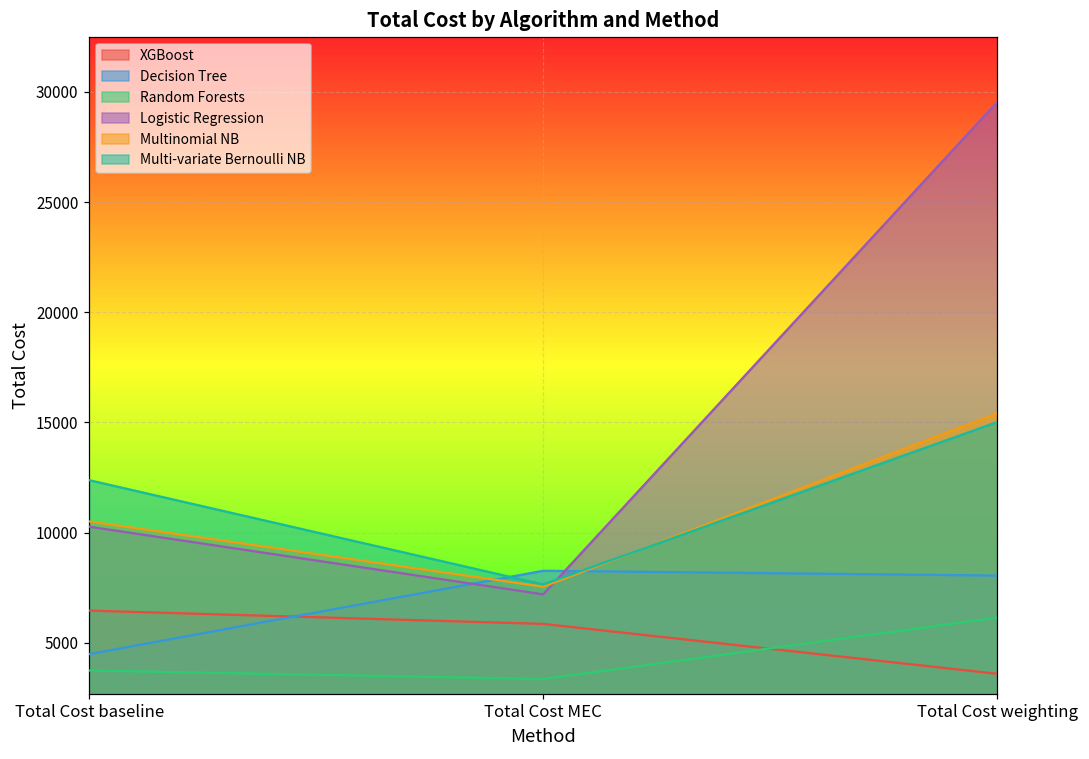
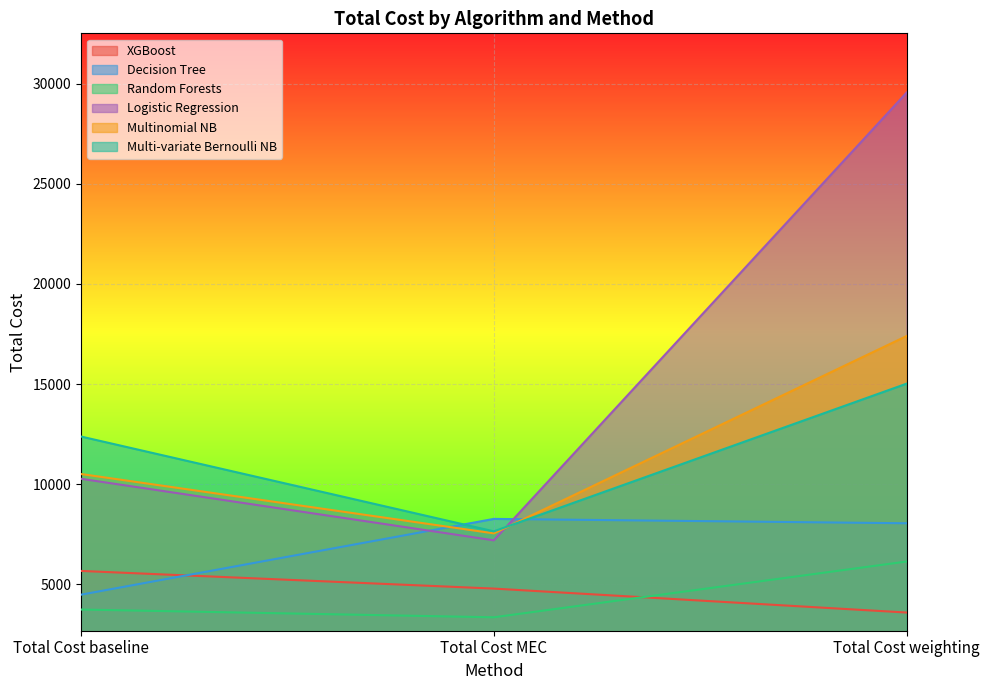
  {
    "XGBoost": {
-     "Total Cost baseline": 6500,
-     "Total Cost MEC": 5900,
+     "Total Cost baseline": 5700,
+     "Total Cost MEC": 4800,
      "Total Cost weighting": 3600
    },
    "Decision Tree": {
      "Total Cost baseline": 4500,
      "Total Cost MEC": 8300,
      "Total Cost weighting": 8000
    },
    "Logistic Regression": {
      "Total Cost baseline": 10300,
      "Total Cost MEC": 7200,
      "Total Cost weighting": 29600
    },
    "Multinomial NB": {
      "Total Cost baseline": 10500,
-     "Total Cost weighting": 15400
+     "Total Cost weighting": 17400
    }
  }
